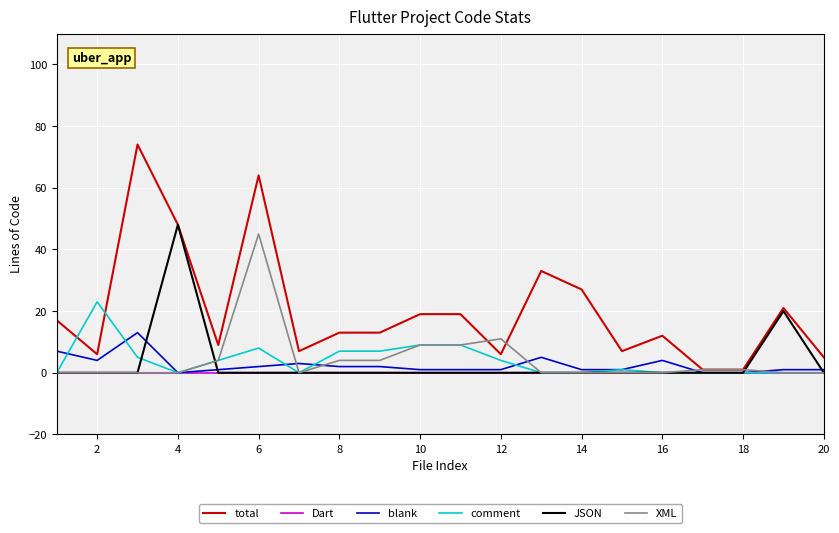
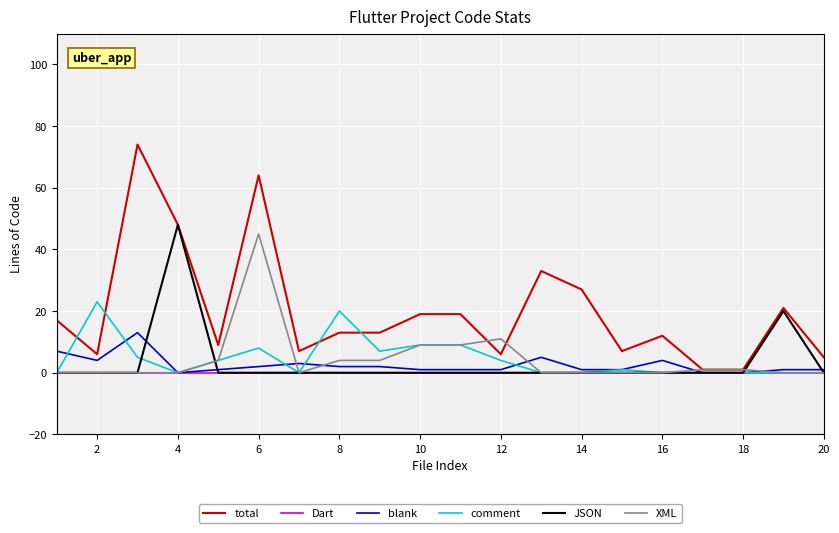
  {
    "total": {
      "2": 6,
      "6": 64,
      "8": 13,
      "10": 19,
      "12": 6,
      "14": 27,
      "16": 12,
      "20": 5
    },
    "blank": {
      "2": 4,
      "6": 2,
      "8": 2,
      "10": 1,
      "12": 1,
      "14": 1,
      "16": 4,
      "20": 1
    },
    "comment": {
      "2": 23,
      "6": 8,
-     "8": 7,
+     "8": 20,
      "12": 4
    },
    "XML": {
      "6": 45,
      "8": 4,
      "12": 11
    }
  }
